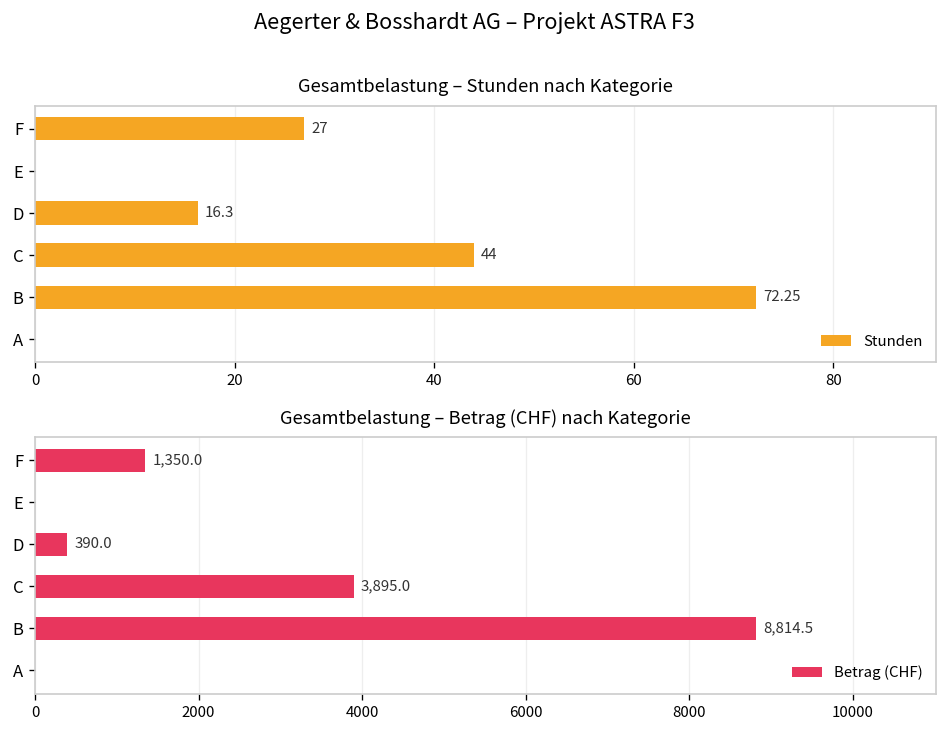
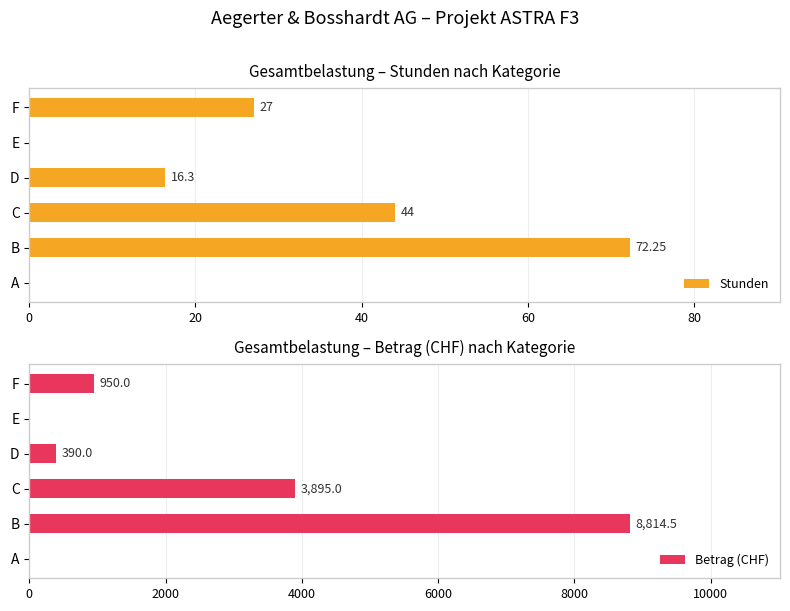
  {
    "Gesamtbelastung – Stunden nach Kategorie": {
      "F": "27",
      "D": "16.3",
      "C": "44",
      "B": "72.25"
    },
    "Gesamtbelastung – Betrag (CHF) nach Kategorie": {
-     "F": "1,350.0",
+     "F": "950.0",
      "D": "390.0",
      "C": "3,895.0",
      "B": "8,814.5"
    }
  }
